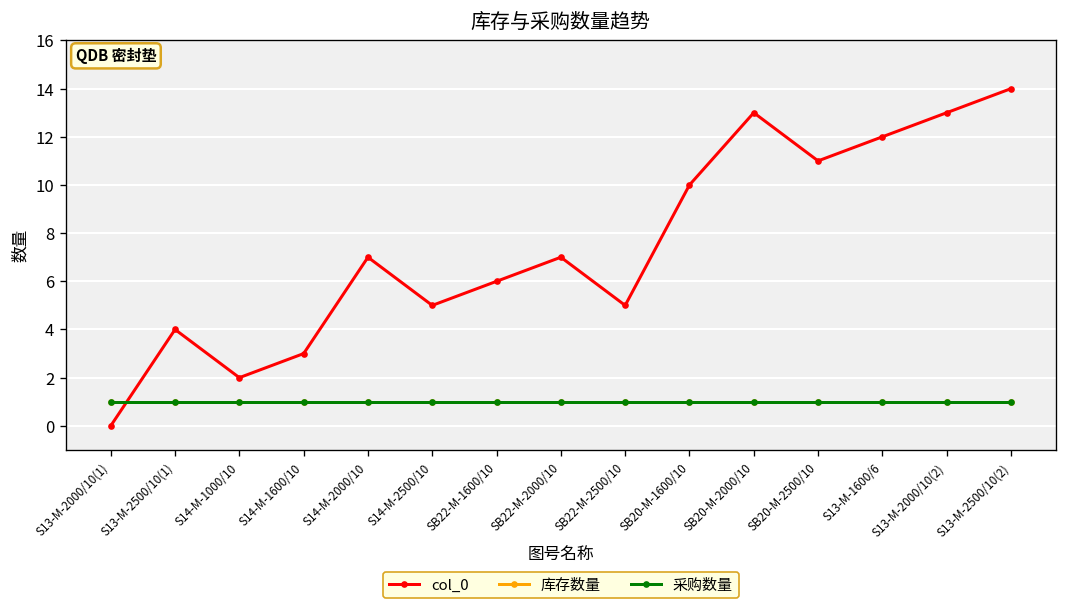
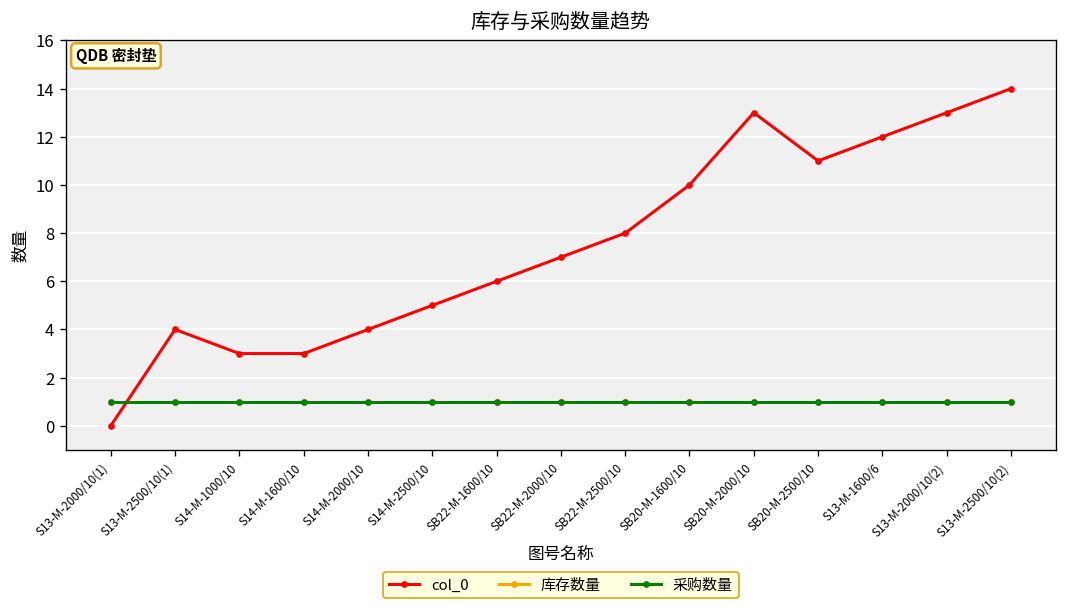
  {
    "col_0": {
      "S13-M-2000/10(1)": 0,
      "S13-M-2500/10(1)": 4,
-     "S14-M-1000/10": 2,
+     "S14-M-1000/10": 3,
      "S14-M-1600/10": 3,
-     "S14-M-2000/10": 7,
+     "S14-M-2000/10": 4,
      "S14-M-2500/10": 5,
      "SB22-M-1600/10": 6,
      "SB22-M-2000/10": 7,
-     "SB22-M-2500/10": 5,
+     "SB22-M-2500/10": 8,
      "SB20-M-1600/10": 10,
      "SB20-M-2000/10": 13,
      "SB20-M-2500/10": 11,
      "S13-M-1600/6": 12,
      "S13-M-2000/10(2)": 13,
      "S13-M-2500/10(2)": 14
    },
    "采购数量": {
      "S13-M-2000/10(1)": 1,
      "S13-M-2500/10(1)": 1,
      "S14-M-1000/10": 1,
      "S14-M-1600/10": 1,
      "S14-M-2000/10": 1,
      "S14-M-2500/10": 1,
      "SB22-M-1600/10": 1,
      "SB22-M-2000/10": 1,
      "SB22-M-2500/10": 1,
      "SB20-M-1600/10": 1,
      "SB20-M-2000/10": 1,
      "SB20-M-2500/10": 1,
      "S13-M-1600/6": 1,
      "S13-M-2000/10(2)": 1,
      "S13-M-2500/10(2)": 1
    }
  }
